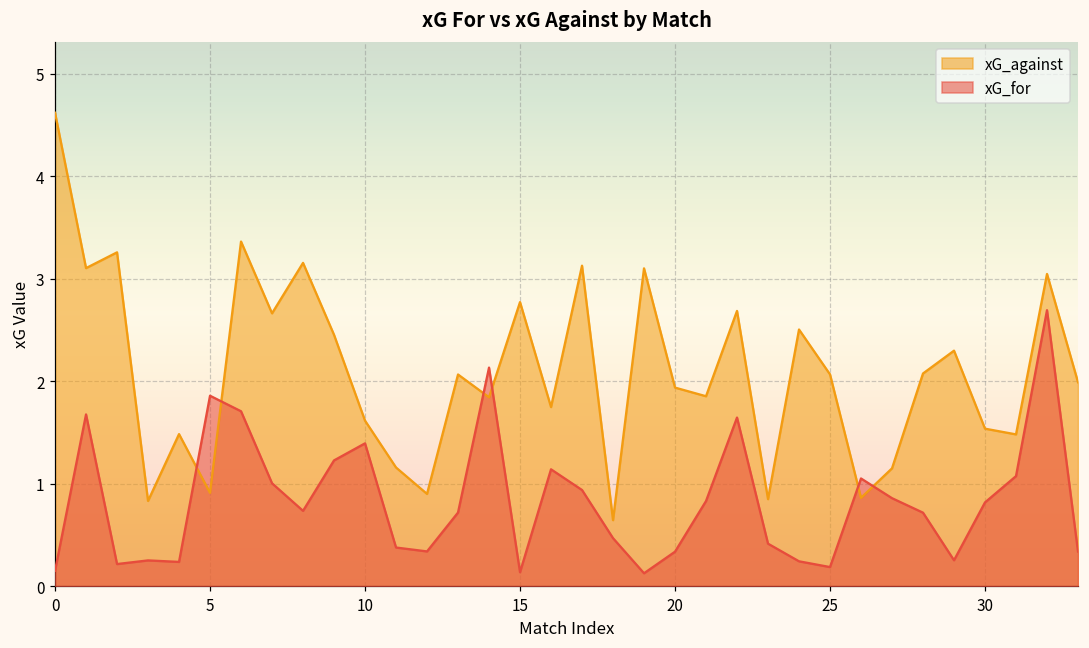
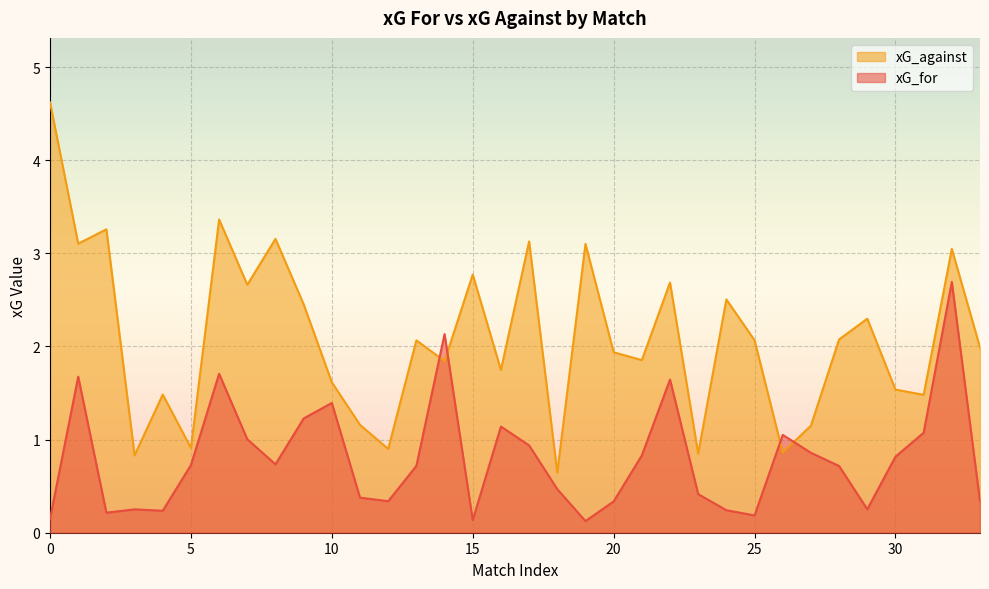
  {
    "xG_against": {
      "0": 4.6,
      "5": 0.9,
      "10": 1.6,
      "15": 2.8,
      "20": 1.9,
      "25": 2.1,
      "30": 1.5
    },
    "xG_for": {
      "0": 0.1,
-     "5": 1.9,
+     "5": 0.7,
      "10": 1.4,
      "15": 0.1,
      "20": 0.3,
      "25": 0.2,
      "30": 0.8
    }
  }
